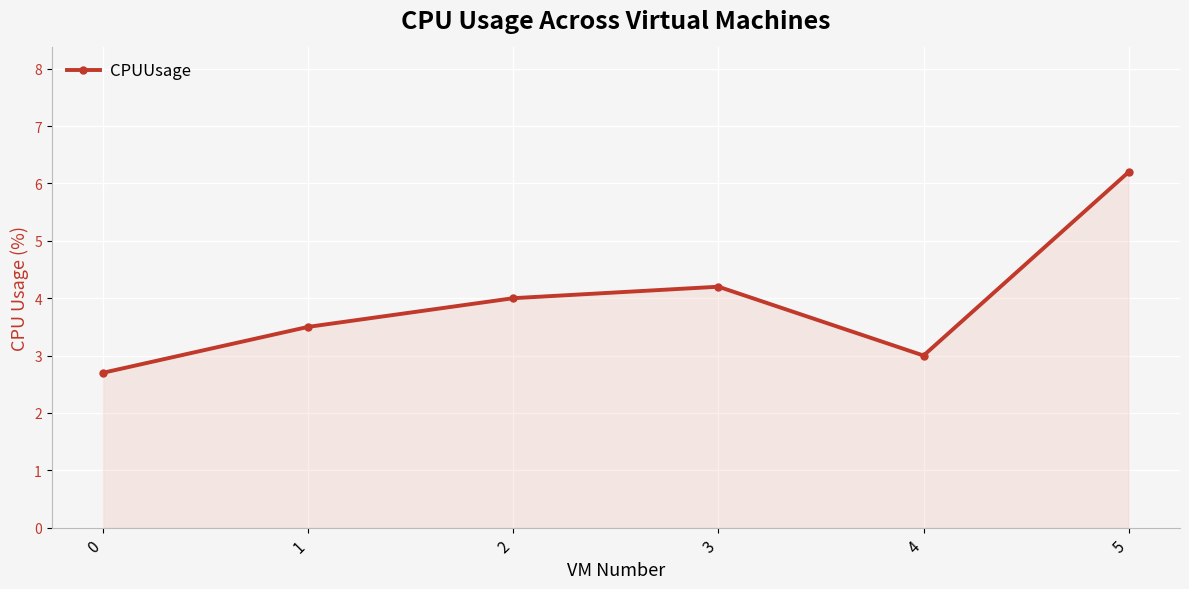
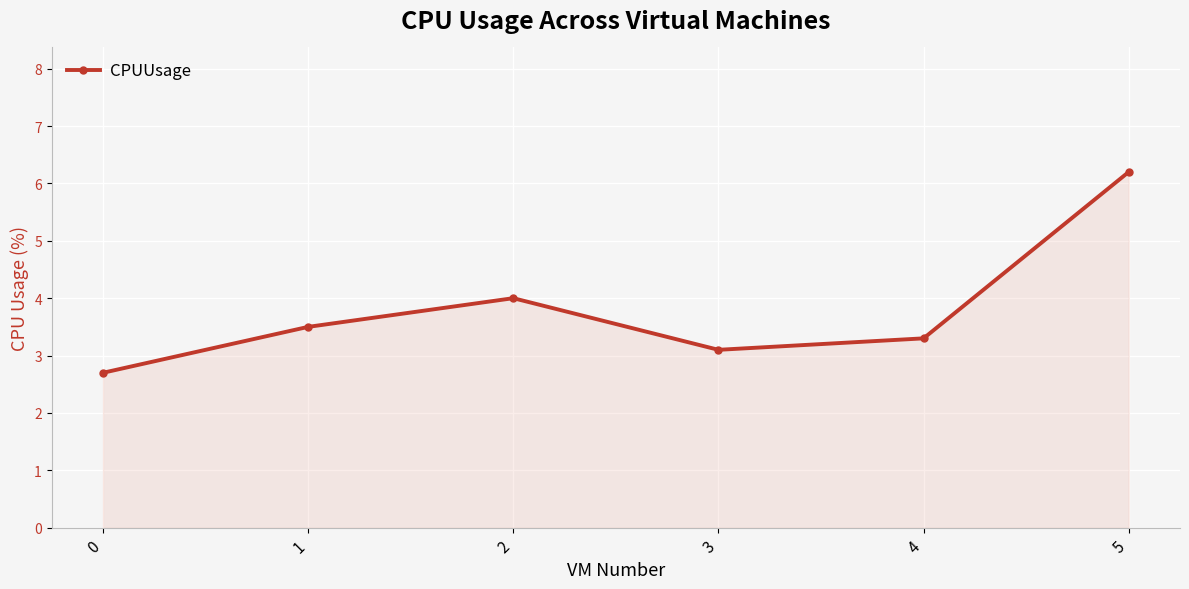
  {
    "0": 2.7,
    "1": 3.5,
    "2": 4.0,
-   "3": 4.2,
-   "4": 3.0,
+   "3": 3.1,
+   "4": 3.3,
    "5": 6.2
  }
